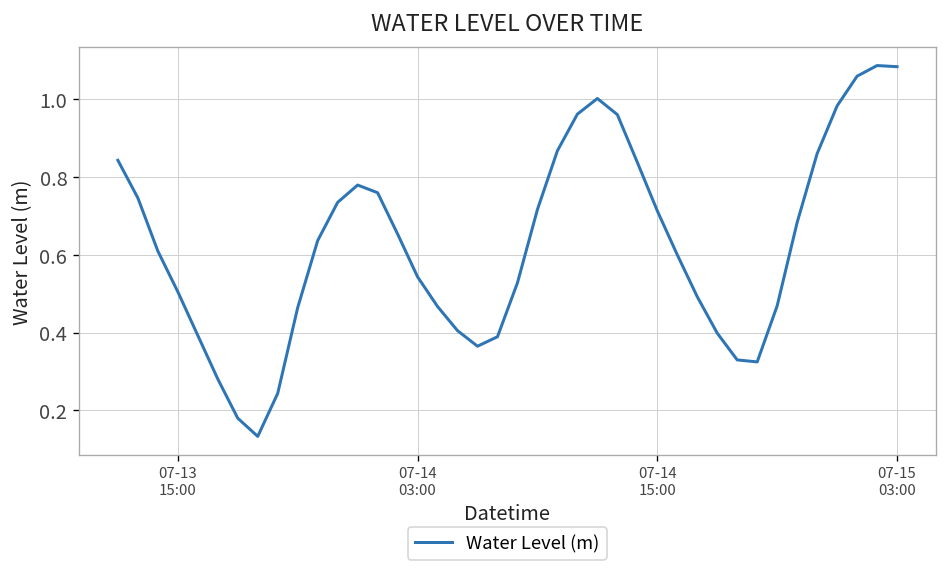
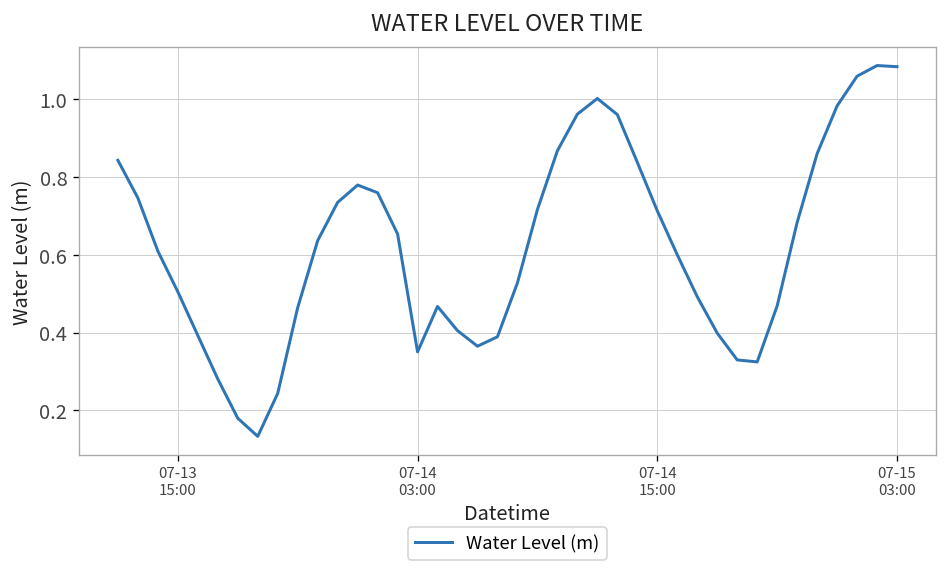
  {
    "07-13 15:00": 0.50,
-   "07-14 03:00": 0.54,
+   "07-14 03:00": 0.35,
    "07-14 15:00": 0.71,
    "07-15 03:00": 1.08
  }
